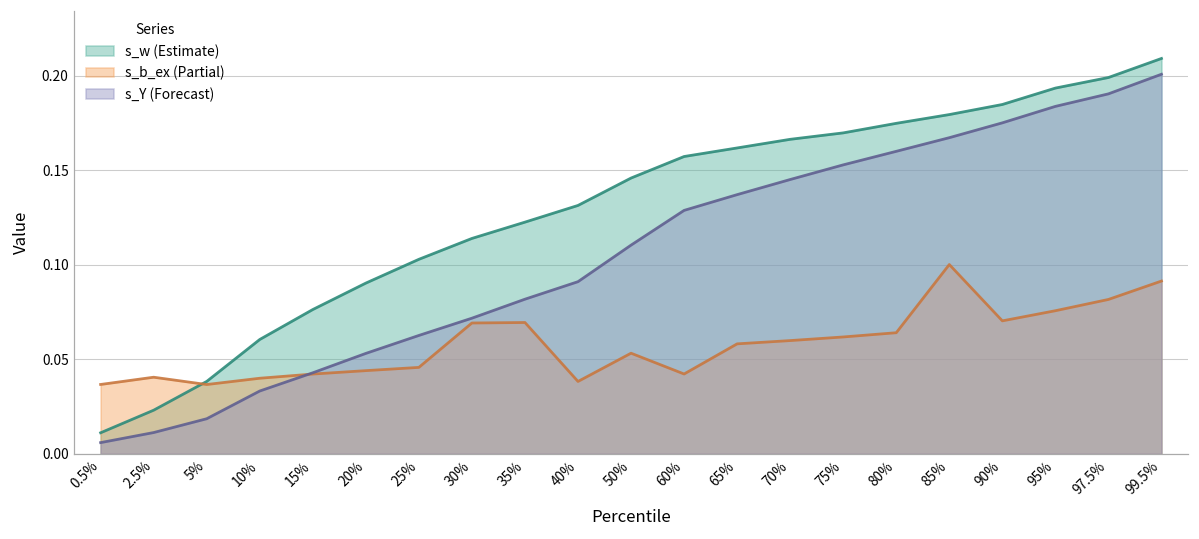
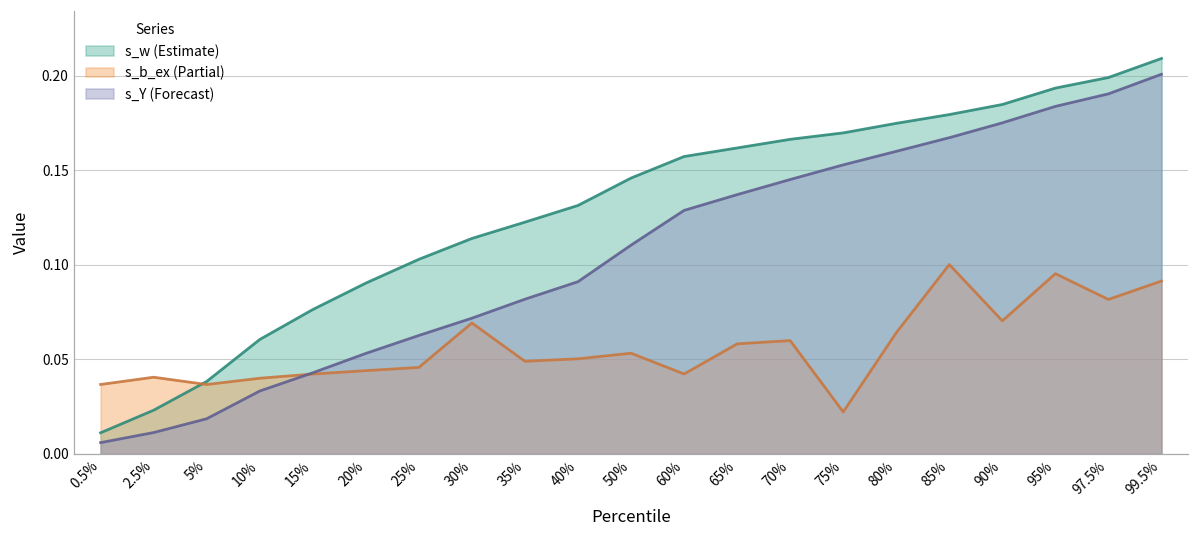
  {
    "s_b_ex (Partial)": {
      "0.5%": 0.037,
      "2.5%": 0.041,
      "5%": 0.037,
      "10%": 0.040,
      "20%": 0.044,
      "25%": 0.046,
      "30%": 0.069,
-     "35%": 0.069,
-     "40%": 0.038,
+     "35%": 0.049,
+     "40%": 0.050,
      "50%": 0.053,
      "60%": 0.042,
      "65%": 0.058,
      "70%": 0.060,
-     "75%": 0.062,
+     "75%": 0.022,
      "80%": 0.064,
      "85%": 0.100,
      "90%": 0.070,
-     "95%": 0.076,
+     "95%": 0.095,
      "97.5%": 0.082,
      "99.5%": 0.091
    }
  }
